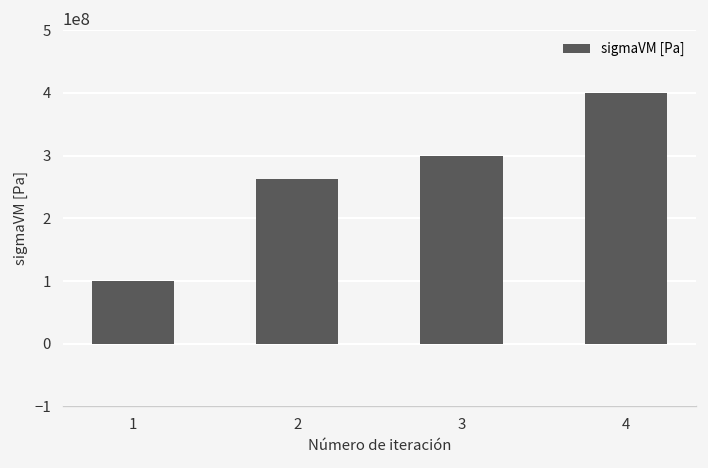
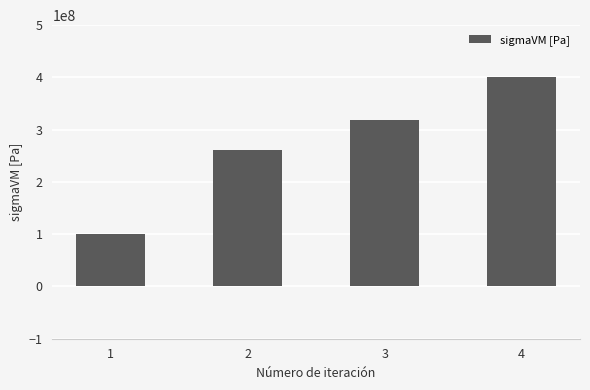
  {
    "1": 100000000,
    "2": 260000000,
-   "3": 300000000,
+   "3": 320000000,
    "4": 400000000
  }
